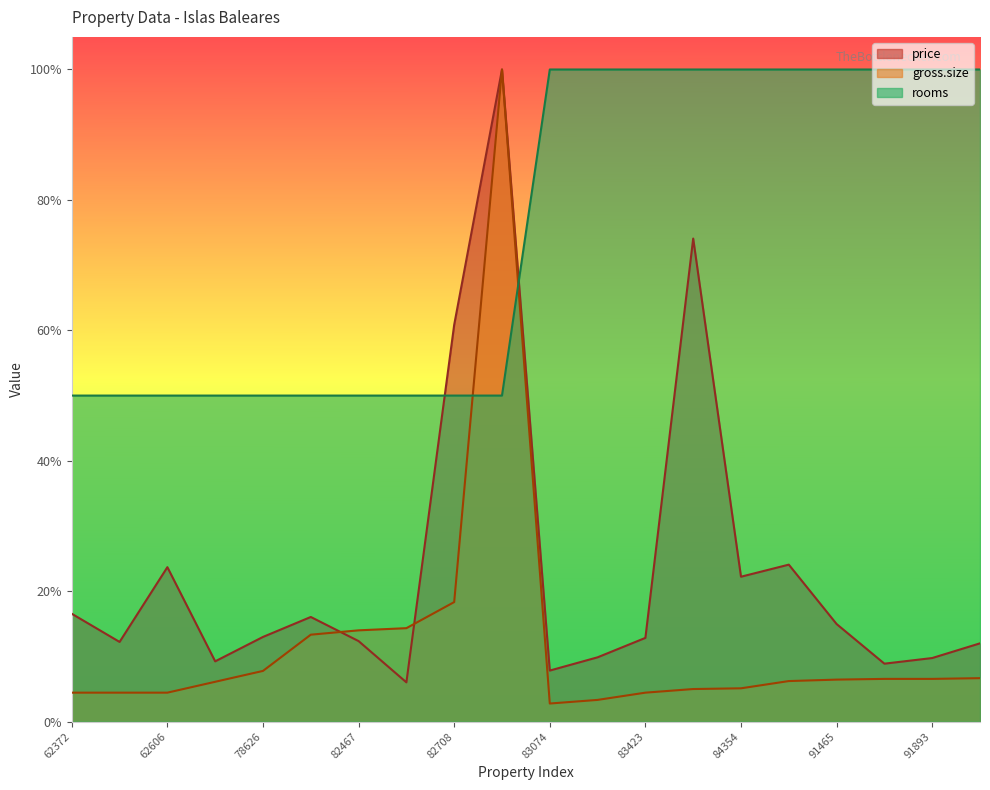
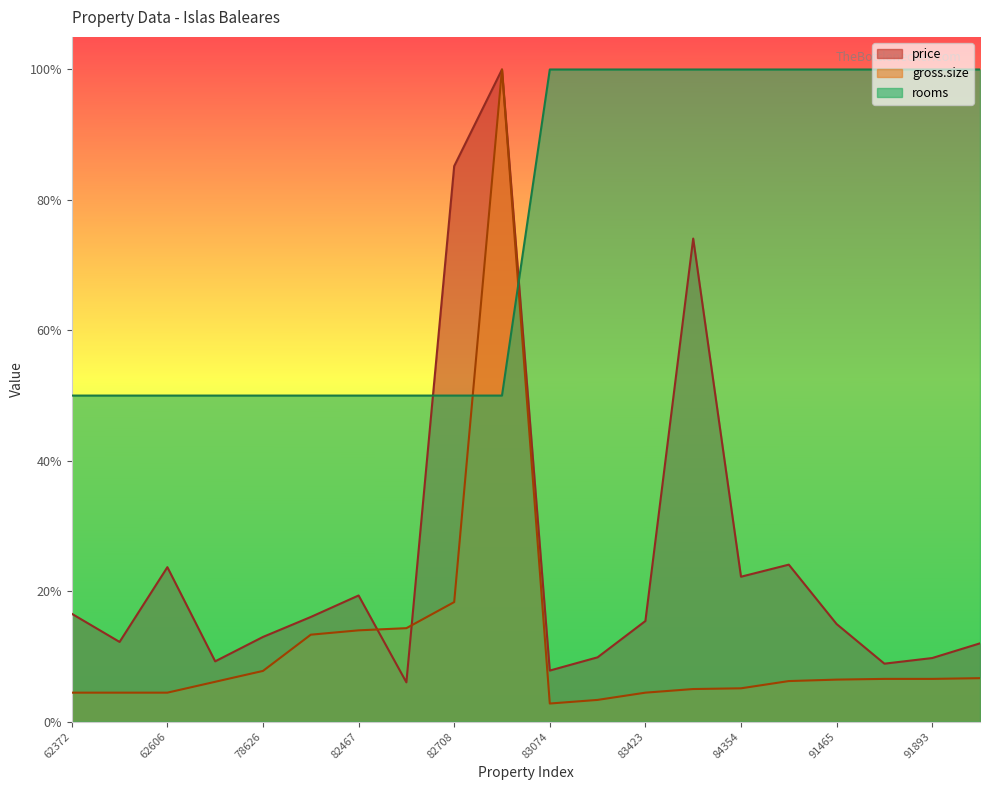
  {
    "price": {
      "62372": "17%",
      "62606": "24%",
      "78626": "13%",
-     "82467": "12%",
-     "82708": "61%",
+     "82467": "19%",
+     "82708": "85%",
      "83074": "8%",
-     "83423": "13%",
+     "83423": "15%",
      "84354": "22%",
      "91465": "15%",
      "91893": "10%"
    },
    "gross.size": {
      "62372": "4%",
      "62606": "4%",
      "78626": "8%",
      "82467": "14%",
      "82708": "18%",
      "83074": "3%",
      "83423": "4%",
      "84354": "5%",
      "91465": "6%",
      "91893": "7%"
    },
    "rooms": {
      "62372": "50%",
      "62606": "50%",
      "78626": "50%",
      "82467": "50%",
      "82708": "50%",
      "83074": "100%",
      "83423": "100%",
      "84354": "100%",
      "91465": "100%"
    }
  }
